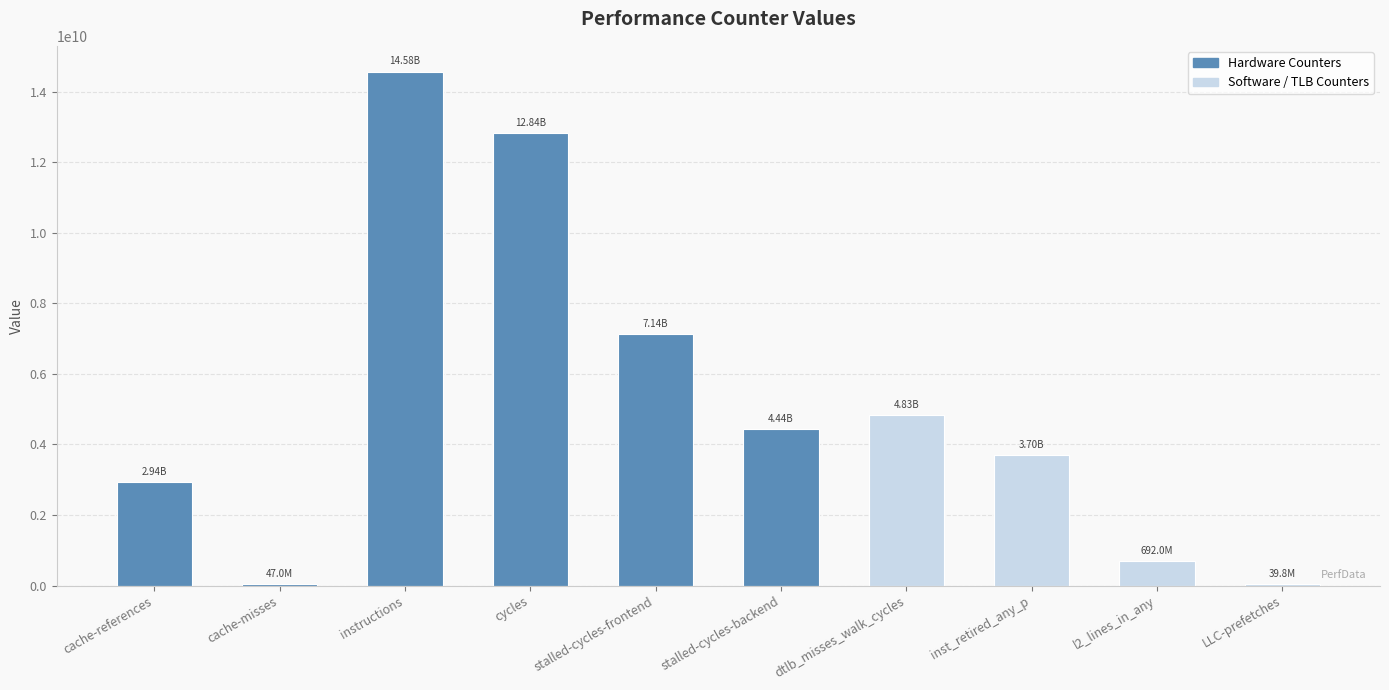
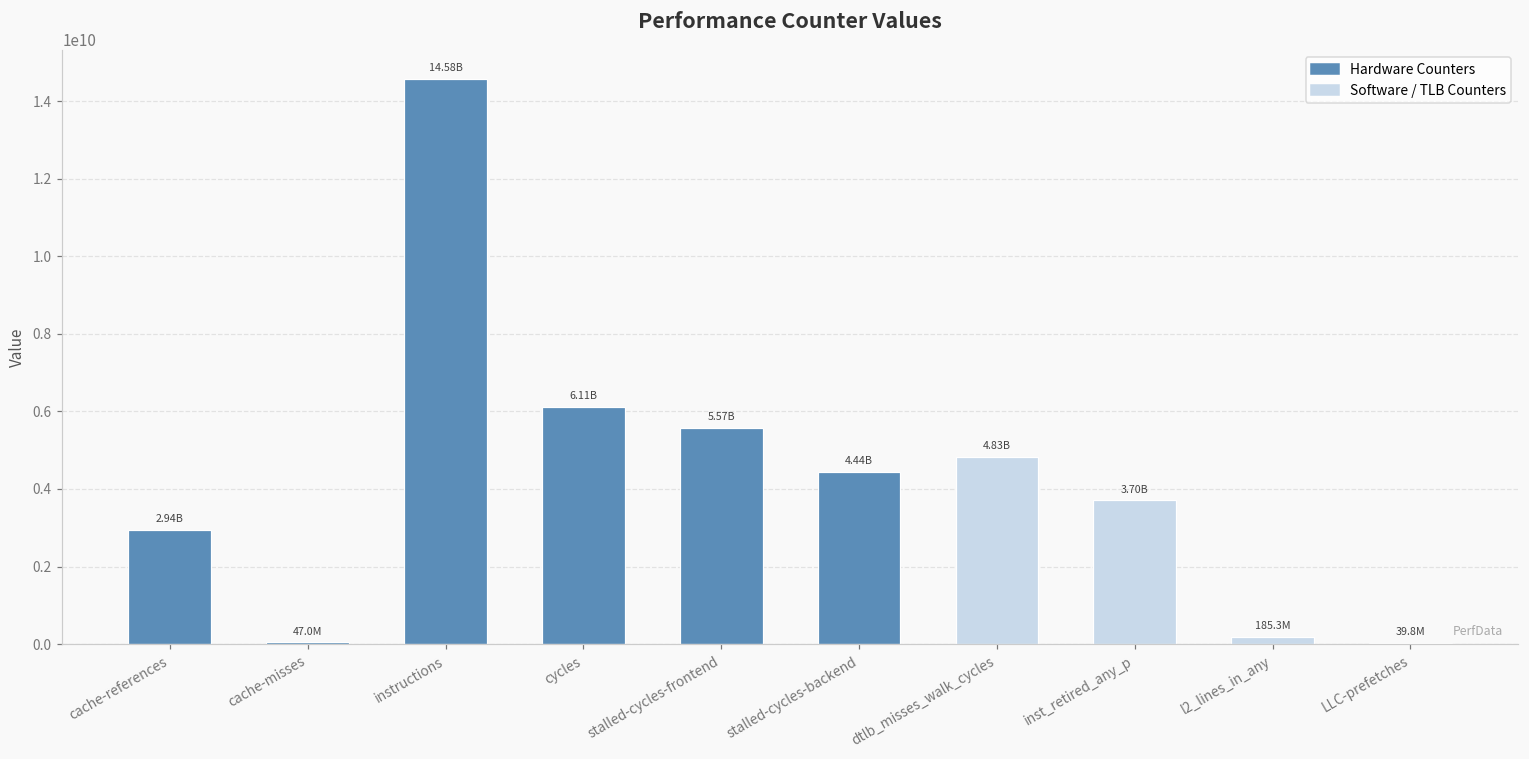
  {
    "cache-references": "2.94B",
    "cache-misses": "47.0M",
    "instructions": "14.58B",
-   "cycles": "12.84B",
-   "stalled-cycles-frontend": "7.14B",
+   "cycles": "6.11B",
+   "stalled-cycles-frontend": "5.57B",
    "stalled-cycles-backend": "4.44B",
    "dtlb_misses_walk_cycles": "4.83B",
    "inst_retired_any_p": "3.70B",
-   "l2_lines_in_any": "692.0M",
+   "l2_lines_in_any": "185.3M",
    "LLC-prefetches": "39.8M"
  }
